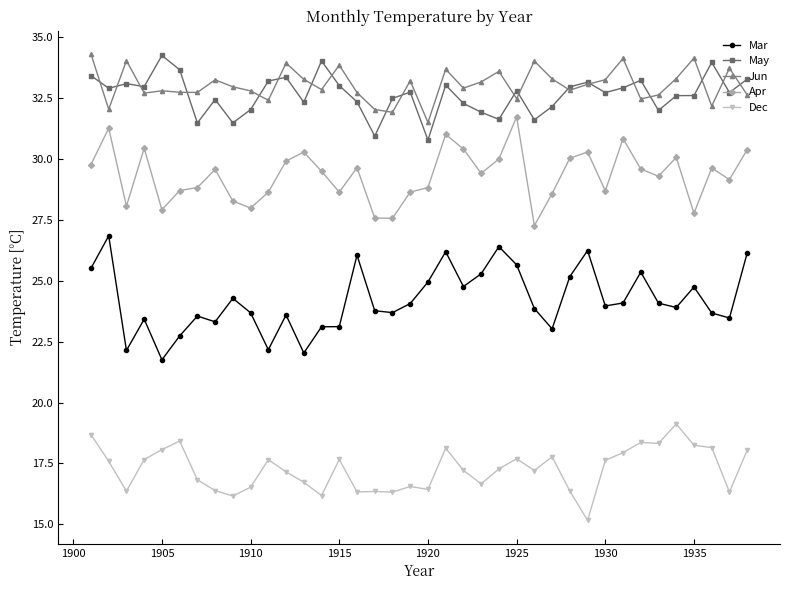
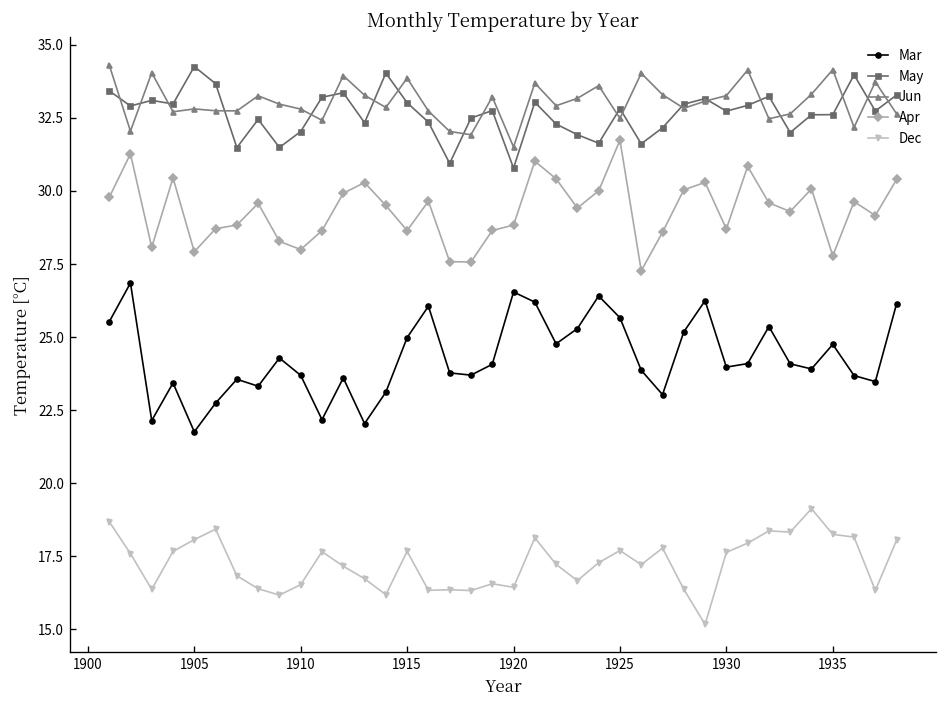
  {
    "Mar": {
      "1905": 21.8,
      "1910": 23.7,
-     "1915": 23.1,
-     "1920": 25.0,
+     "1915": 25.0,
+     "1920": 26.5,
      "1925": 25.7,
      "1930": 24.0,
      "1935": 24.7
    }
  }
